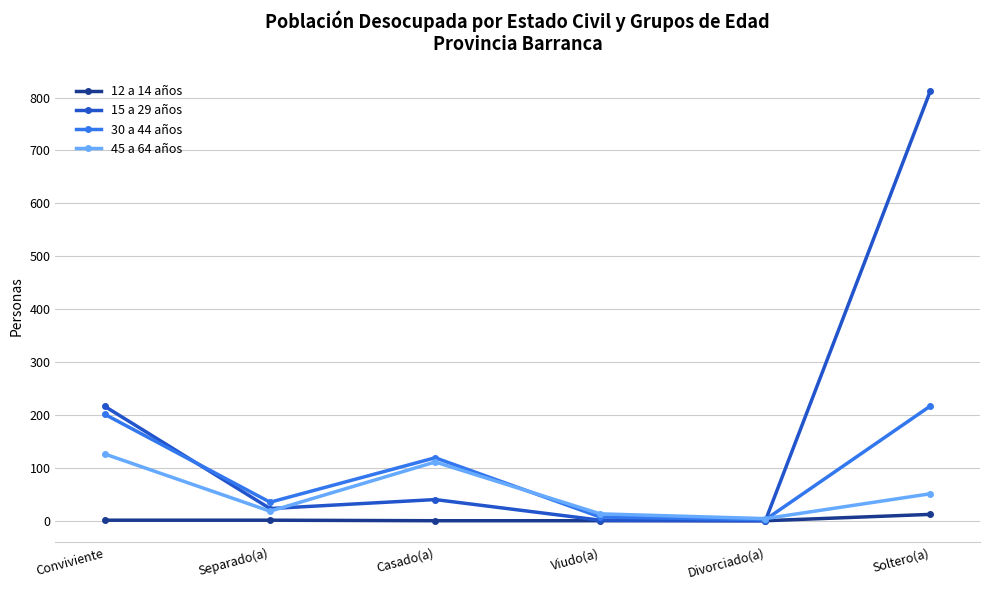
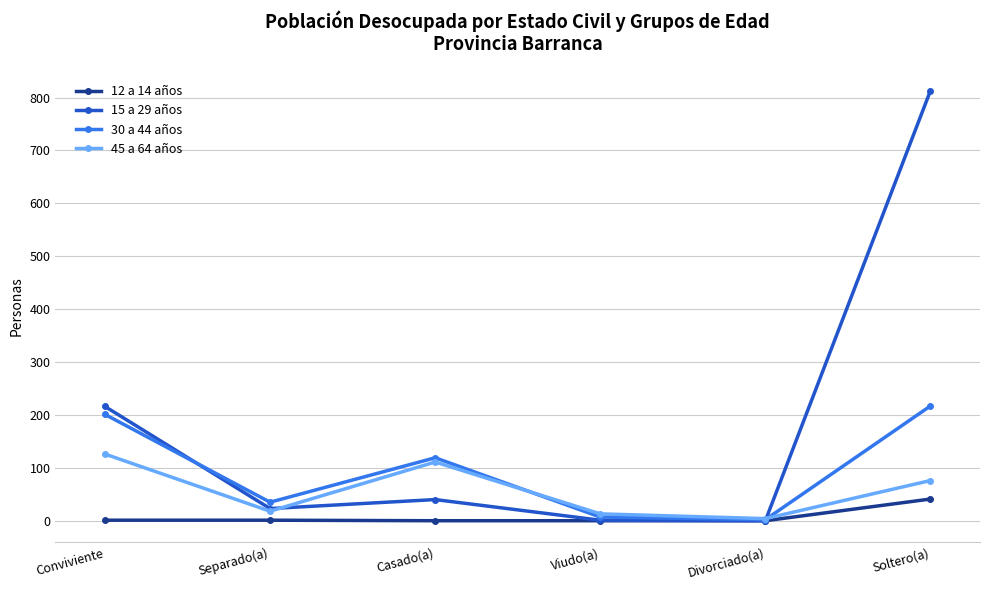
  {
    "12 a 14 años": {
      "Conviviente": 0,
      "Separado(a)": 0,
      "Casado(a)": 0,
-     "Soltero(a)": 10
+     "Soltero(a)": 40
    },
    "45 a 64 años": {
      "Conviviente": 130,
      "Separado(a)": 20,
      "Casado(a)": 110,
      "Viudo(a)": 10,
-     "Soltero(a)": 50
+     "Soltero(a)": 80
    }
  }
